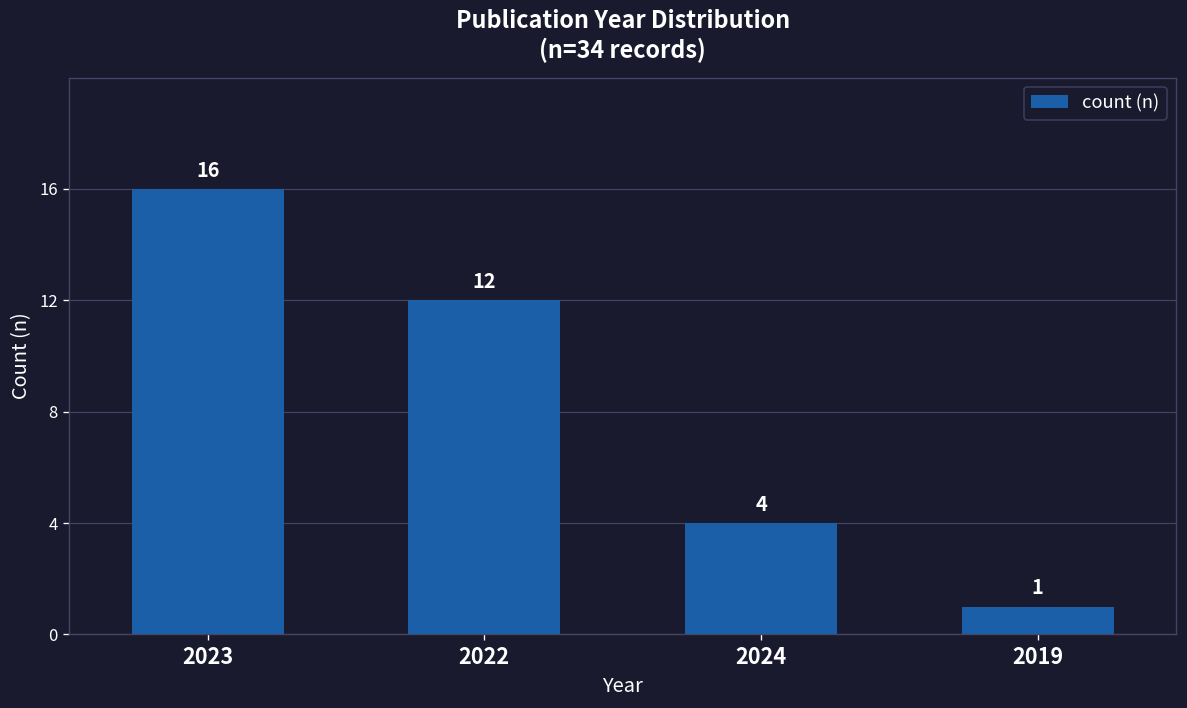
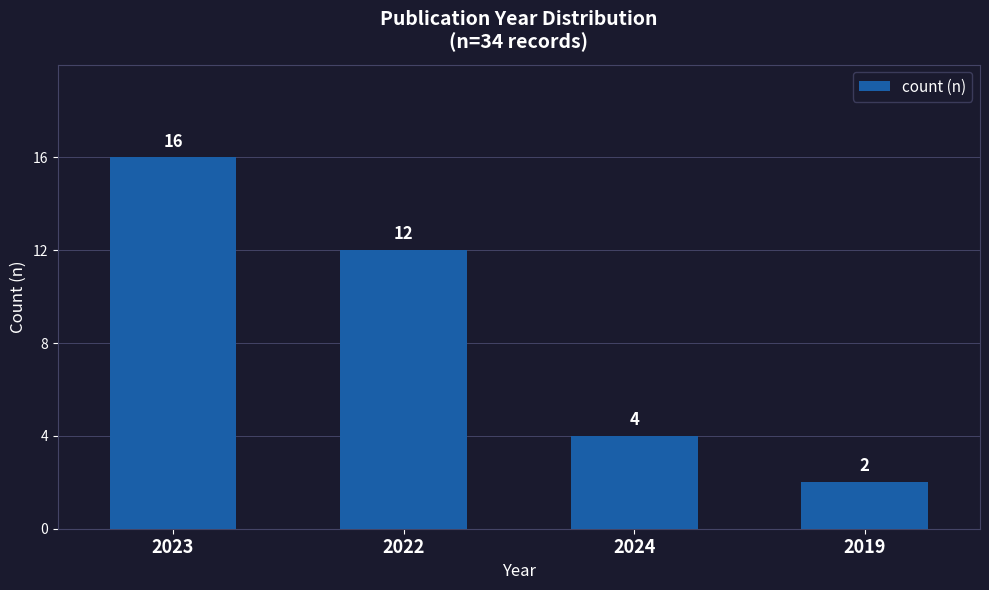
  {
    "2023": 16,
    "2022": 12,
    "2024": 4,
-   "2019": 1
+   "2019": 2
  }
